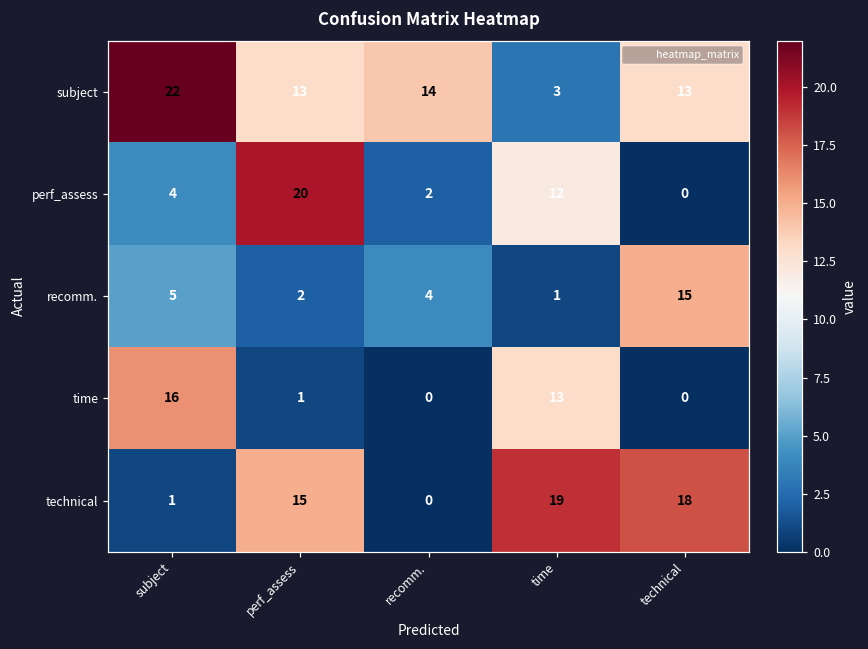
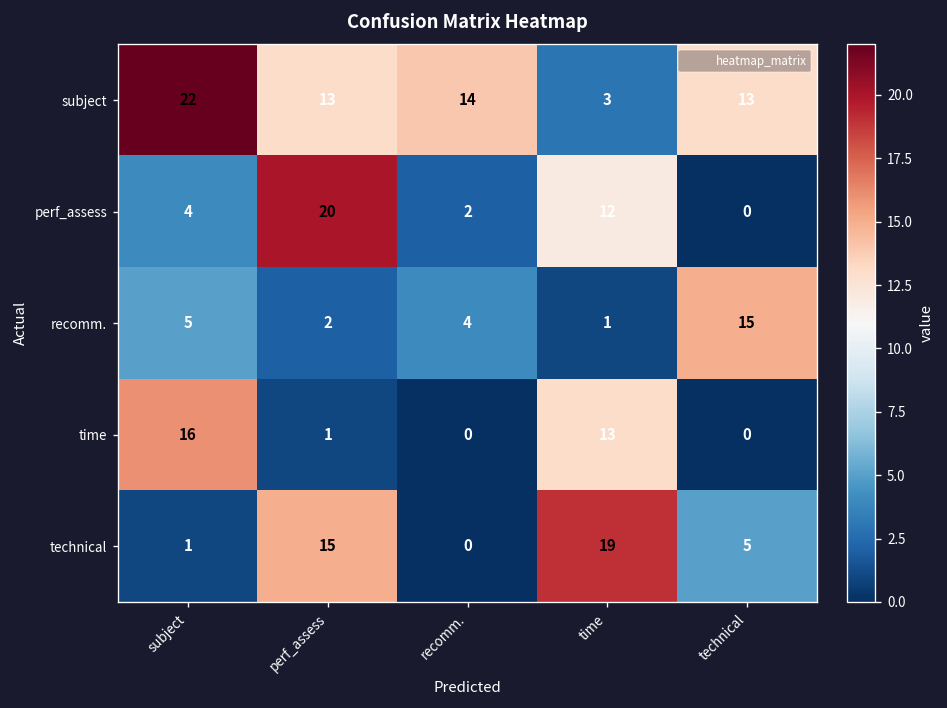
  {
    "subject": {
      "subject": 22,
      "perf_assess": 13,
      "recomm.": 14,
      "time": 3,
      "technical": 13
    },
    "perf_assess": {
      "subject": 4,
      "perf_assess": 20,
      "recomm.": 2,
      "technical": 0
    },
    "recomm.": {
      "subject": 5,
      "perf_assess": 2,
      "recomm.": 4,
      "time": 1,
      "technical": 15
    },
    "time": {
      "subject": 16,
      "perf_assess": 1,
      "recomm.": 0,
      "time": 13,
      "technical": 0
    },
    "technical": {
      "subject": 1,
      "perf_assess": 15,
      "recomm.": 0,
      "time": 19,
-     "technical": 18
+     "technical": 5
    }
  }
